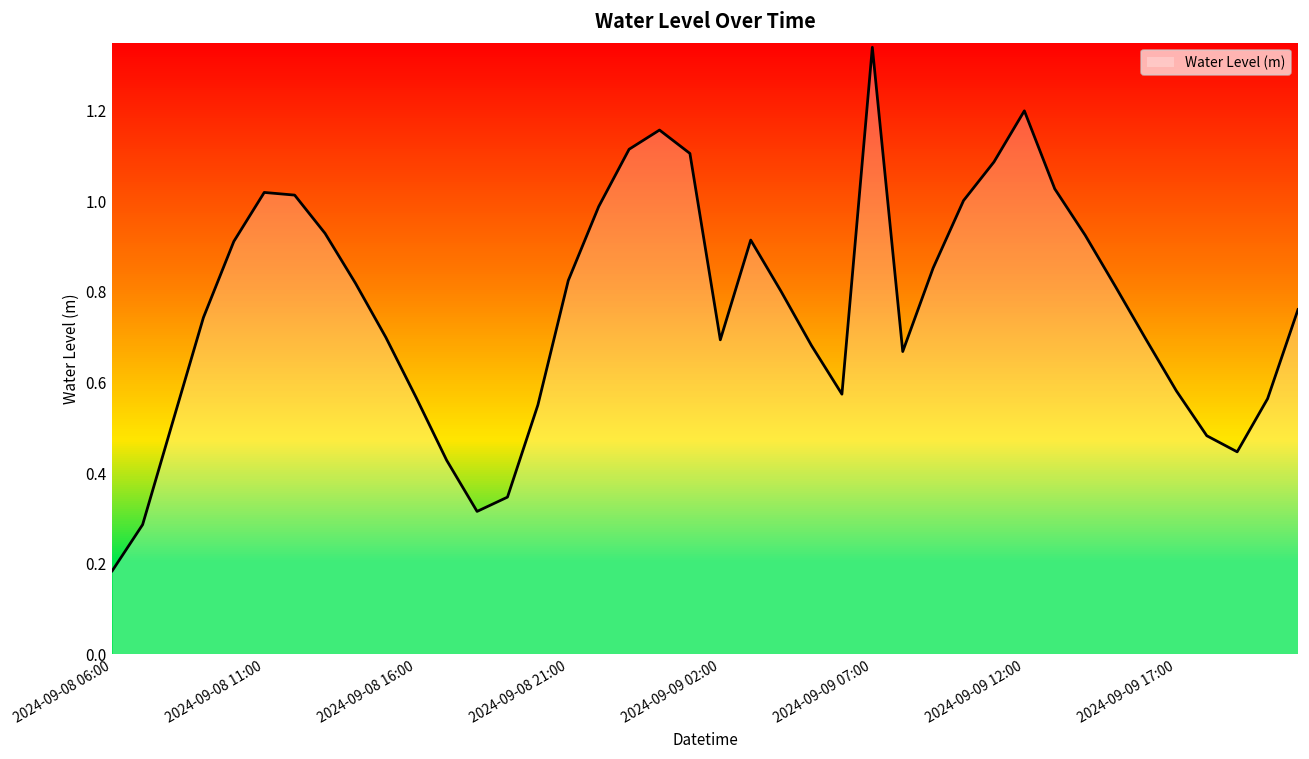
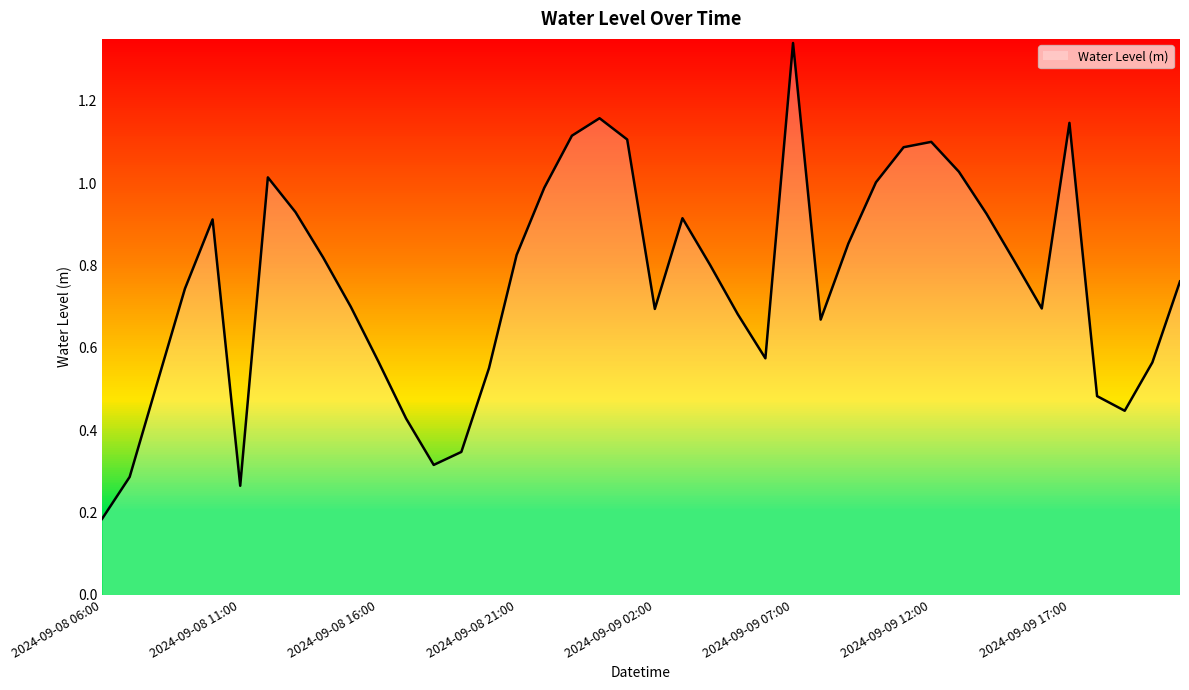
  {
    "Water Level (m)": {
-     "2024-09-08 11:00": 1.02,
+     "2024-09-08 11:00": 0.27,
      "2024-09-08 16:00": 0.57,
      "2024-09-08 21:00": 0.83,
      "2024-09-09 02:00": 0.69,
      "2024-09-09 07:00": 1.34,
-     "2024-09-09 12:00": 1.20,
-     "2024-09-09 17:00": 0.58
+     "2024-09-09 12:00": 1.10,
+     "2024-09-09 17:00": 1.15
    }
  }
